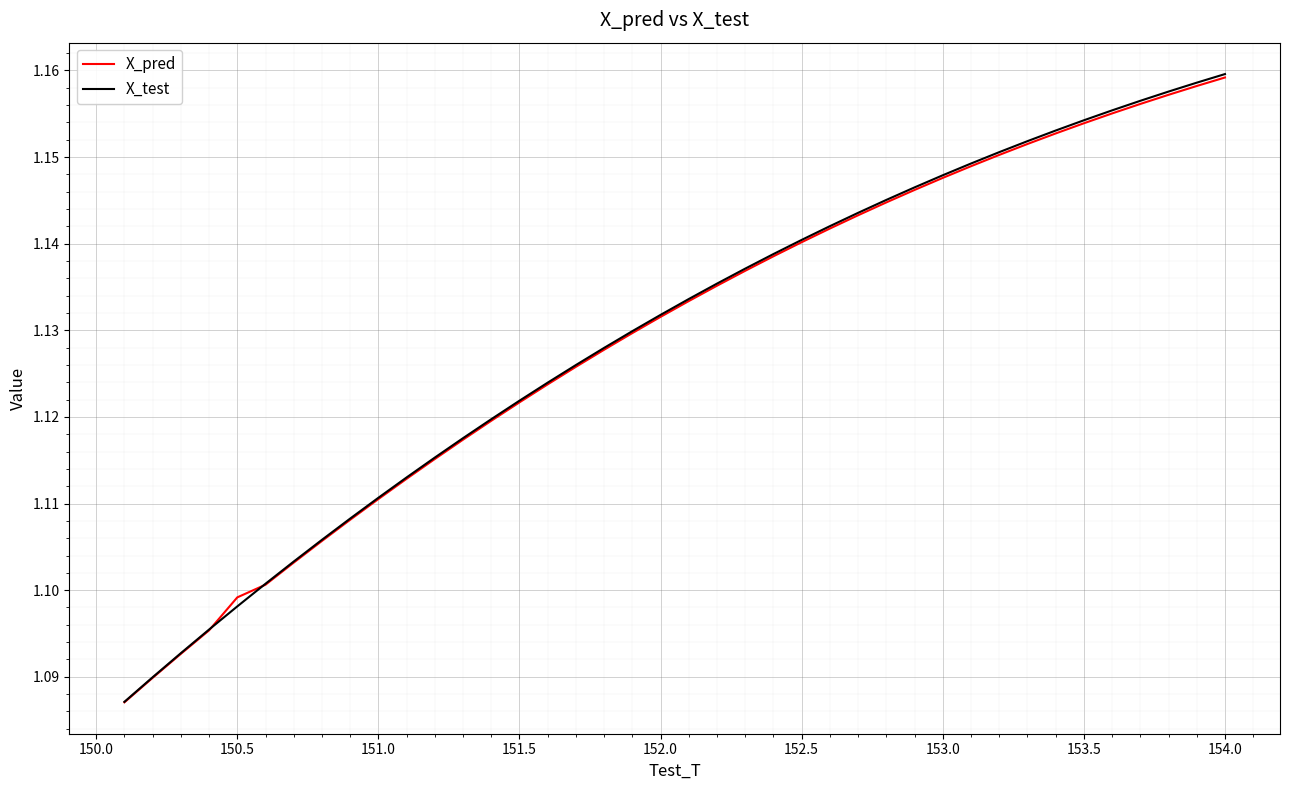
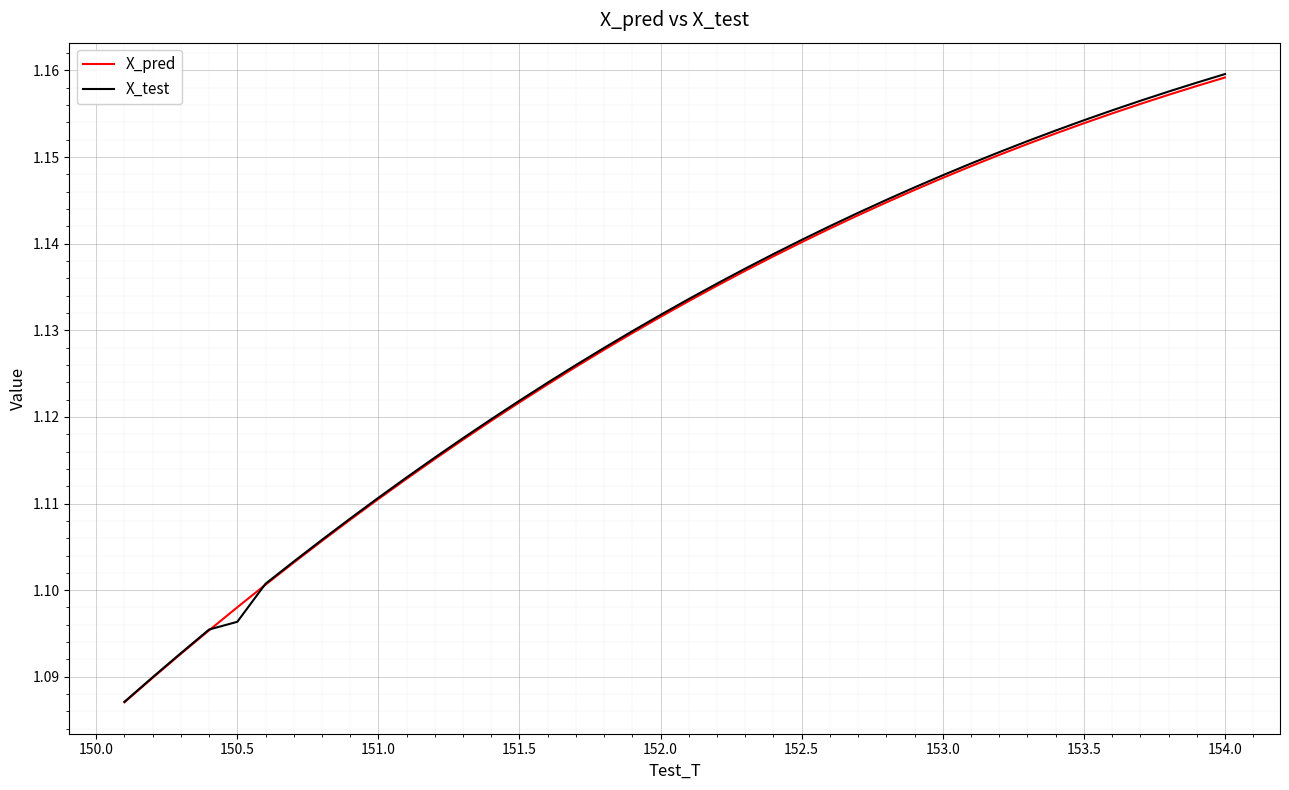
  {
    "X_pred": {
-     "150.5": 1.099,
+     "150.5": 1.098,
      "153.0": 1.148,
      "153.5": 1.154,
      "154.0": 1.159
    },
    "X_test": {
-     "150.5": 1.098,
+     "150.5": 1.096,
      "153.0": 1.148,
      "153.5": 1.154,
      "154.0": 1.160
    }
  }
